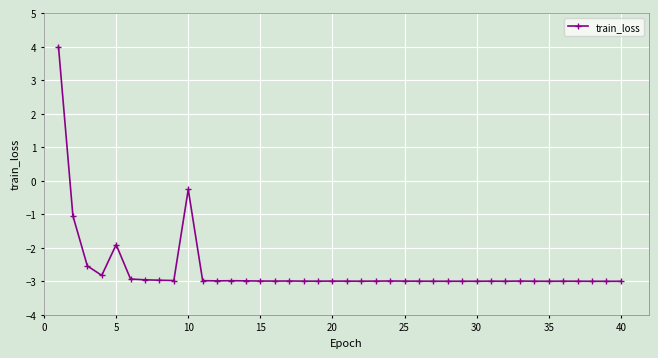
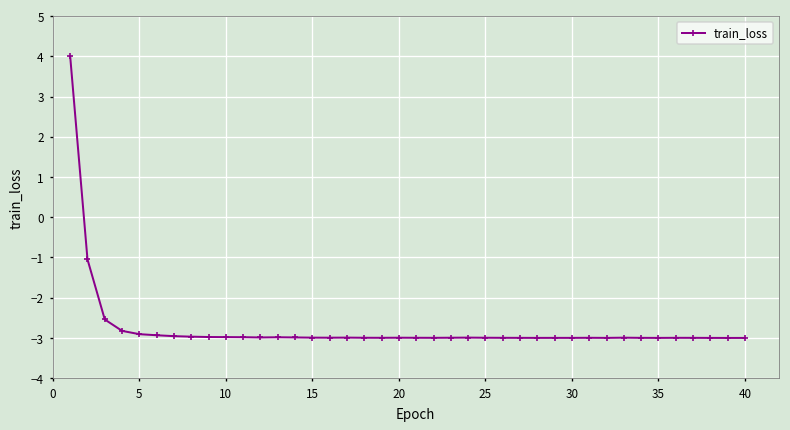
  {
-   "5": -1.9,
-   "10": -0.3,
+   "5": -2.9,
+   "10": -3.0,
    "15": -3.0,
    "20": -3.0,
    "25": -3.0,
    "30": -3.0,
    "35": -3.0,
    "40": -3.0
  }
